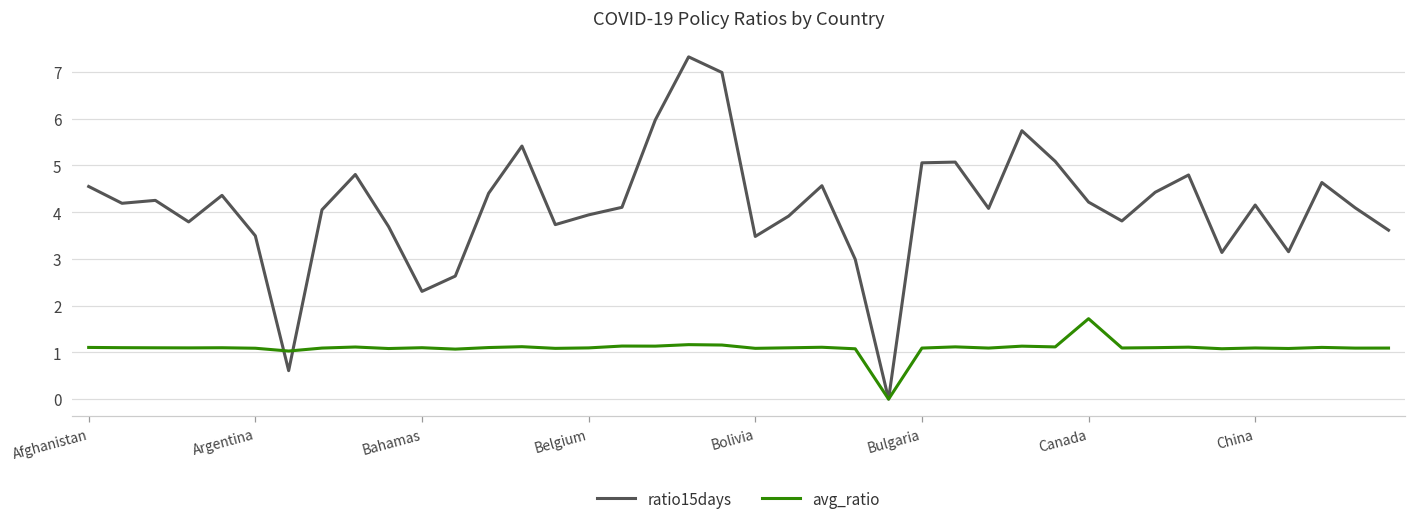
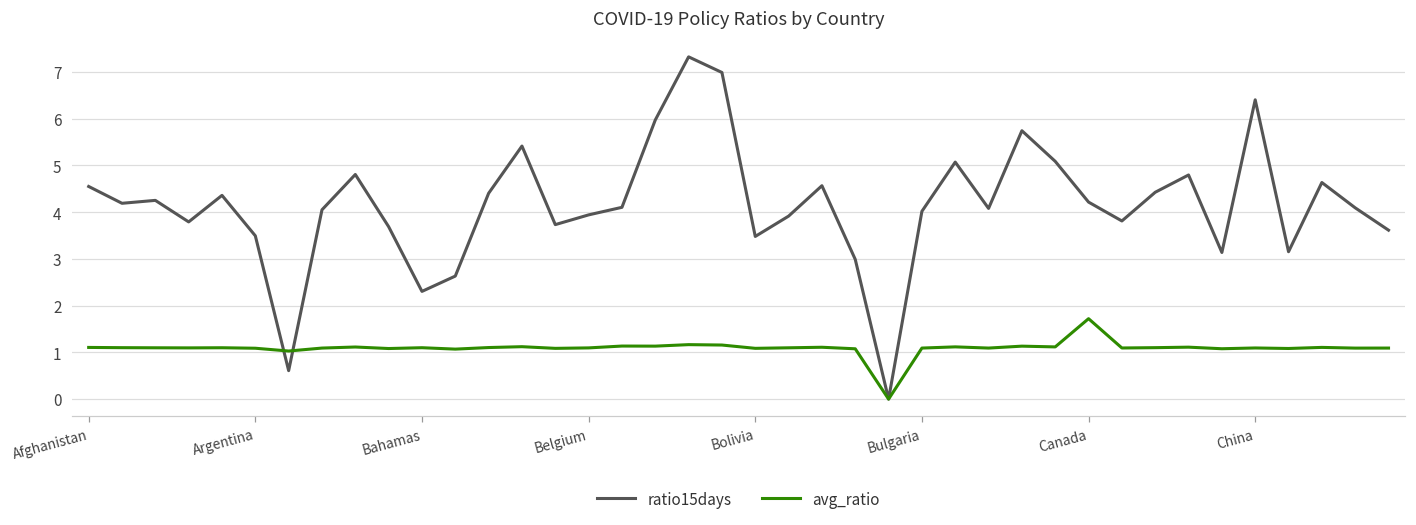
  {
    "ratio15days": {
      "Afghanistan": 4.6,
      "Argentina": 3.5,
      "Bahamas": 2.3,
      "Belgium": 3.9,
      "Bolivia": 3.5,
-     "Bulgaria": 5.1,
+     "Bulgaria": 4.0,
      "Canada": 4.2,
-     "China": 4.2
+     "China": 6.4
    },
    "avg_ratio": {
      "Afghanistan": 1.1,
      "Argentina": 1.1,
      "Bahamas": 1.1,
      "Belgium": 1.1,
      "Bolivia": 1.1,
      "Bulgaria": 1.1,
      "Canada": 1.7,
      "China": 1.1
    }
  }
